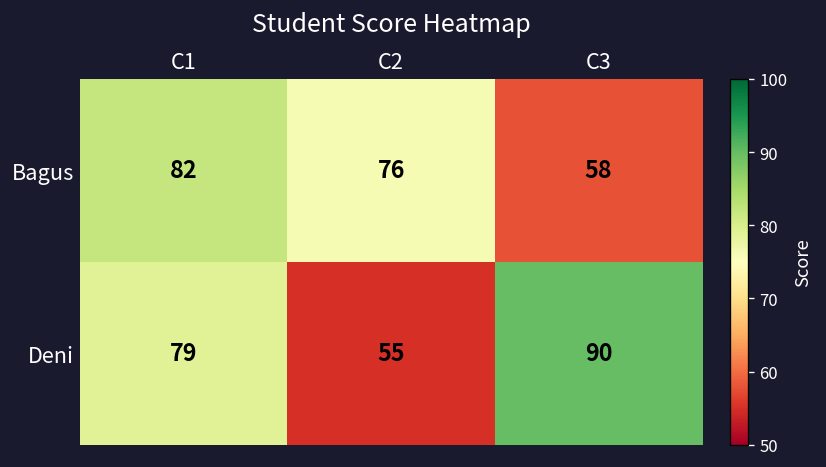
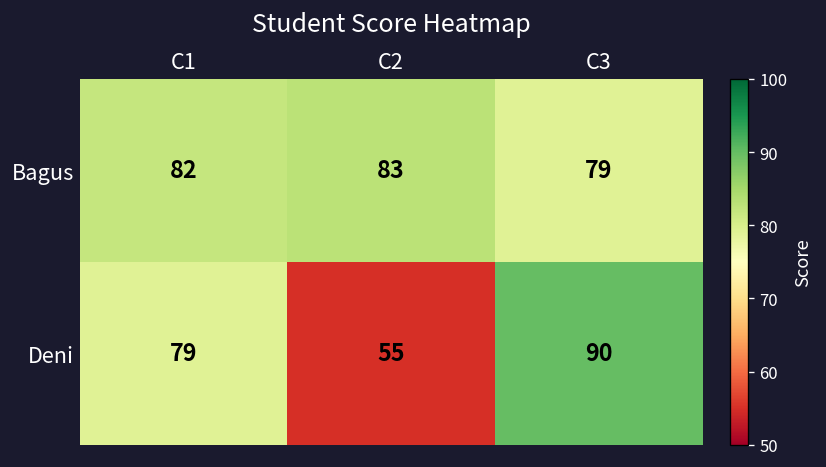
  {
    "Bagus": {
      "C1": 82,
-     "C2": 76,
-     "C3": 58
+     "C2": 83,
+     "C3": 79
    },
    "Deni": {
      "C1": 79,
      "C2": 55,
      "C3": 90
    }
  }
